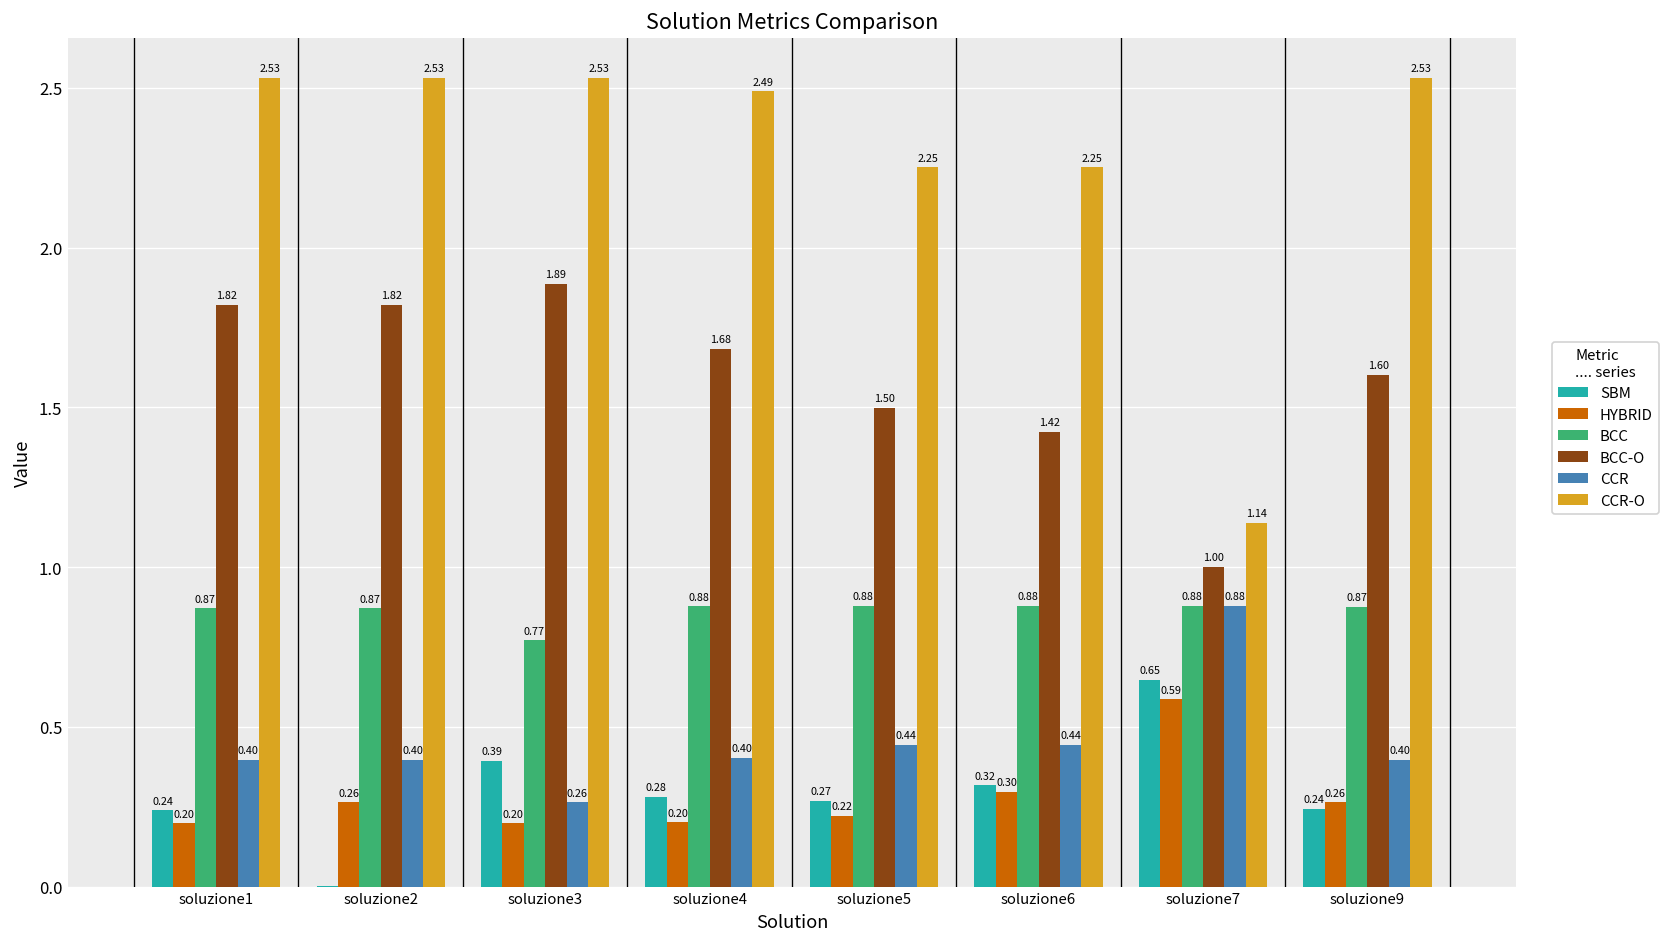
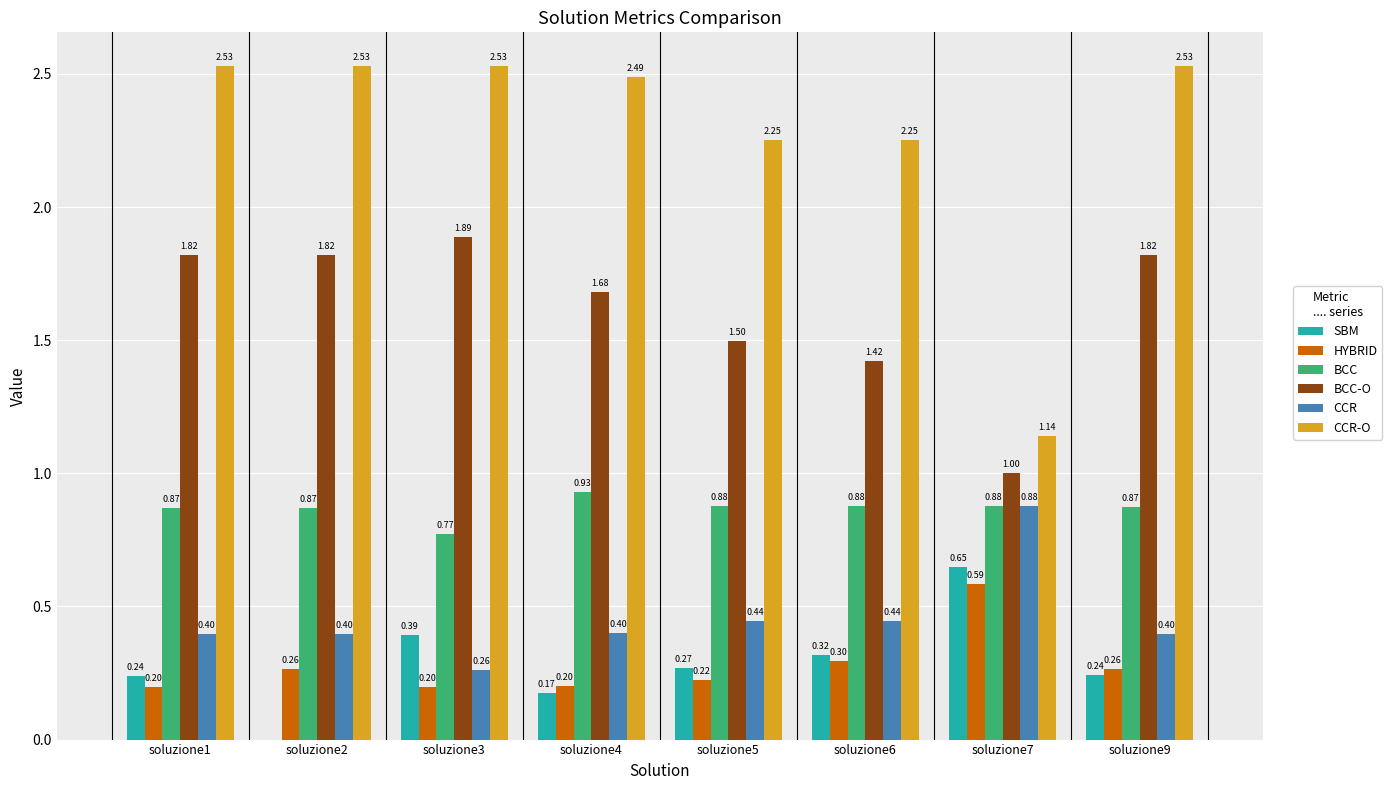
  {
    "SBM": {
      "soluzione1": 0.24,
      "soluzione3": 0.39,
-     "soluzione4": 0.28,
+     "soluzione4": 0.17,
      "soluzione5": 0.27,
      "soluzione6": 0.32,
      "soluzione7": 0.65,
      "soluzione9": 0.24
    },
    "HYBRID": {
      "soluzione1": 0.20,
      "soluzione2": 0.26,
      "soluzione3": 0.20,
      "soluzione4": 0.20,
      "soluzione5": 0.22,
      "soluzione6": 0.30,
      "soluzione7": 0.59,
      "soluzione9": 0.26
    },
    "BCC": {
      "soluzione1": 0.87,
      "soluzione2": 0.87,
      "soluzione3": 0.77,
-     "soluzione4": 0.88,
+     "soluzione4": 0.93,
      "soluzione5": 0.88,
      "soluzione6": 0.88,
      "soluzione7": 0.88,
      "soluzione9": 0.87
    },
    "BCC-O": {
      "soluzione1": 1.82,
      "soluzione2": 1.82,
      "soluzione3": 1.89,
      "soluzione4": 1.68,
      "soluzione5": 1.50,
      "soluzione6": 1.42,
      "soluzione7": 1.00,
-     "soluzione9": 1.60
+     "soluzione9": 1.82
    },
    "CCR": {
      "soluzione1": 0.40,
      "soluzione2": 0.40,
      "soluzione3": 0.26,
      "soluzione4": 0.40,
      "soluzione5": 0.44,
      "soluzione6": 0.44,
      "soluzione7": 0.88,
      "soluzione9": 0.40
    },
    "CCR-O": {
      "soluzione1": 2.53,
      "soluzione2": 2.53,
      "soluzione3": 2.53,
      "soluzione4": 2.49,
      "soluzione5": 2.25,
      "soluzione6": 2.25,
      "soluzione7": 1.14,
      "soluzione9": 2.53
    }
  }
